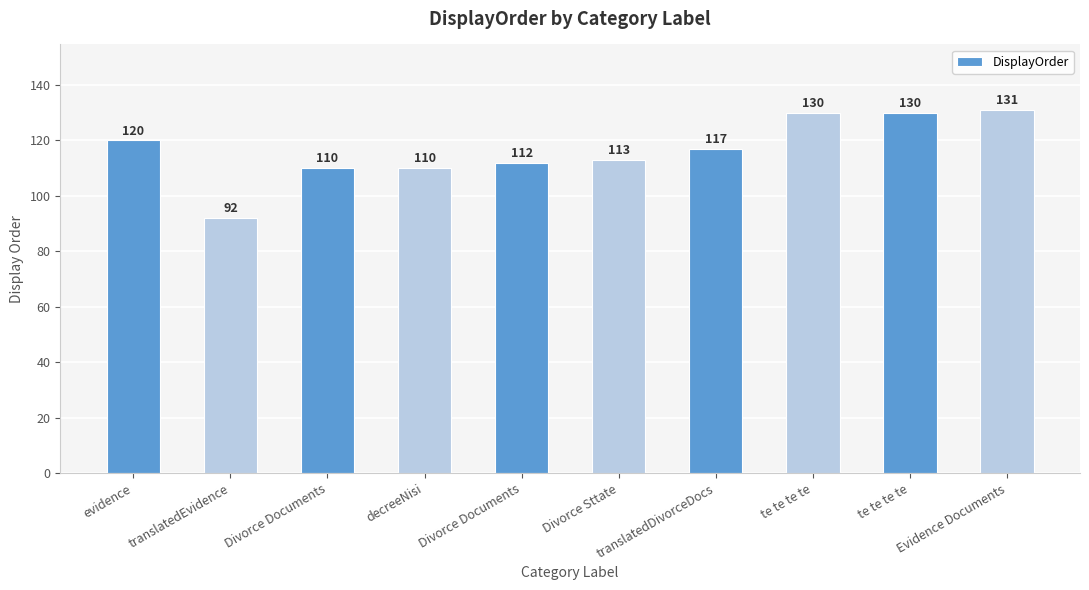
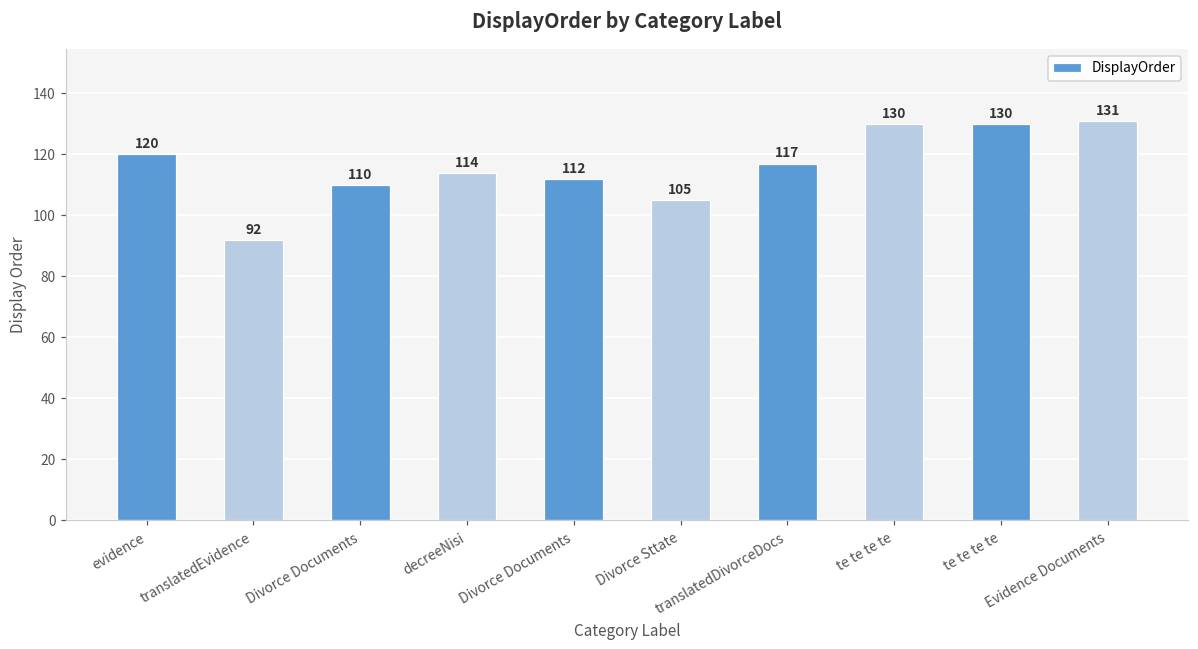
  {
    "evidence": 120,
    "translatedEvidence": 92,
-   "decreeNisi": 110,
-   "Divorce Sttate": 113,
+   "decreeNisi": 114,
+   "Divorce Sttate": 105,
    "translatedDivorceDocs": 117,
    "Evidence Documents": 131
  }
